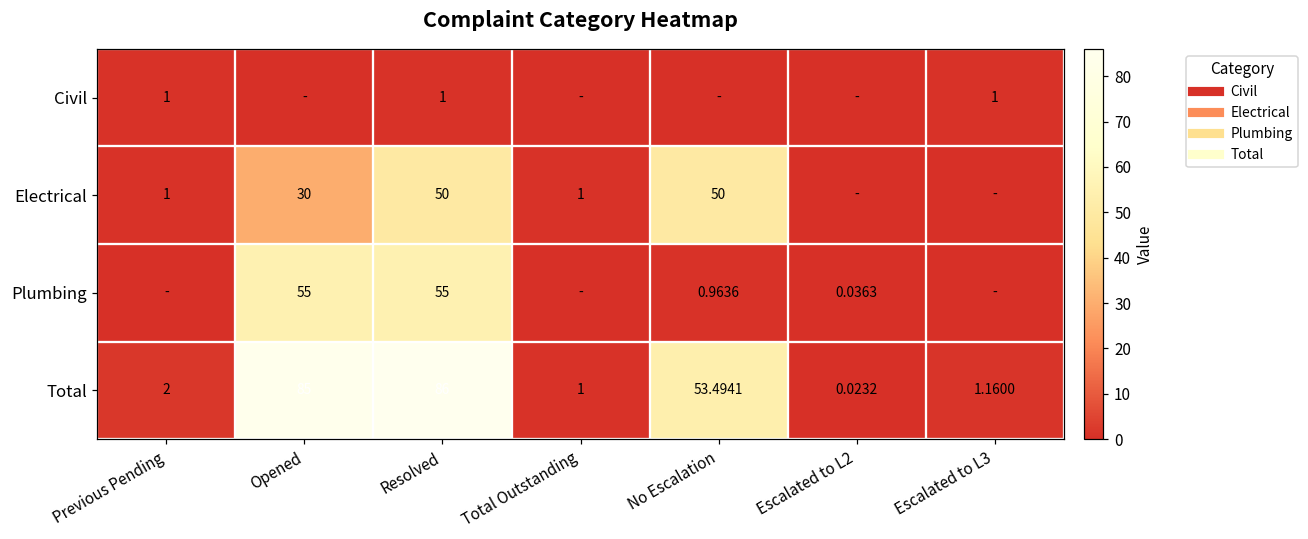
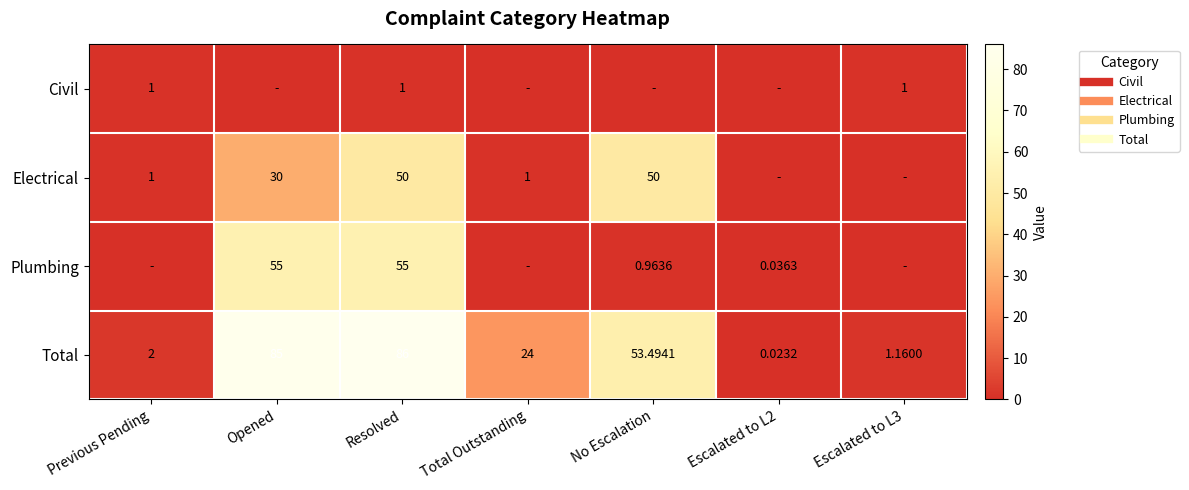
  {
    "Civil": {
      "Previous Pending": 1,
      "Resolved": 1,
      "Escalated to L3": 1
    },
    "Electrical": {
      "Previous Pending": 1,
      "Opened": 30,
      "Resolved": 50,
      "Total Outstanding": 1,
      "No Escalation": 50
    },
    "Plumbing": {
      "Opened": 55,
      "Resolved": 55,
      "No Escalation": 0.9636,
      "Escalated to L2": 0.0363
    },
    "Total": {
      "Previous Pending": 2,
-     "Total Outstanding": 1,
+     "Total Outstanding": 24,
      "No Escalation": 53.4941,
      "Escalated to L2": 0.0232,
      "Escalated to L3": 1.1600
    }
  }
